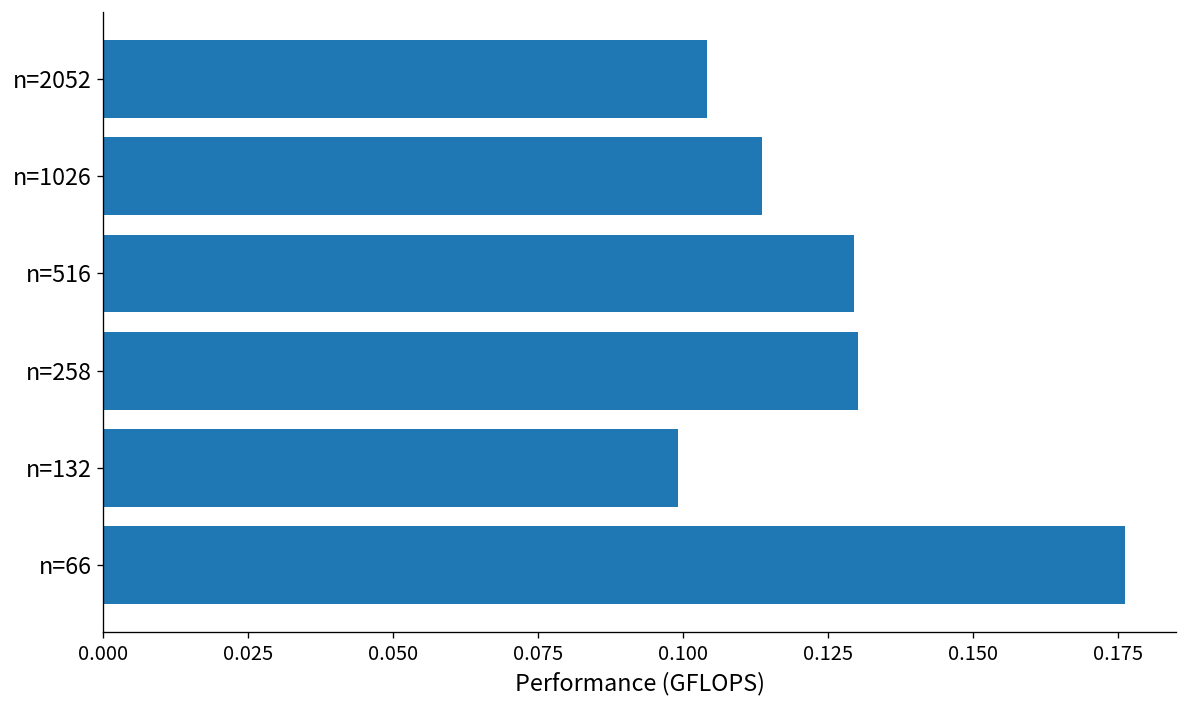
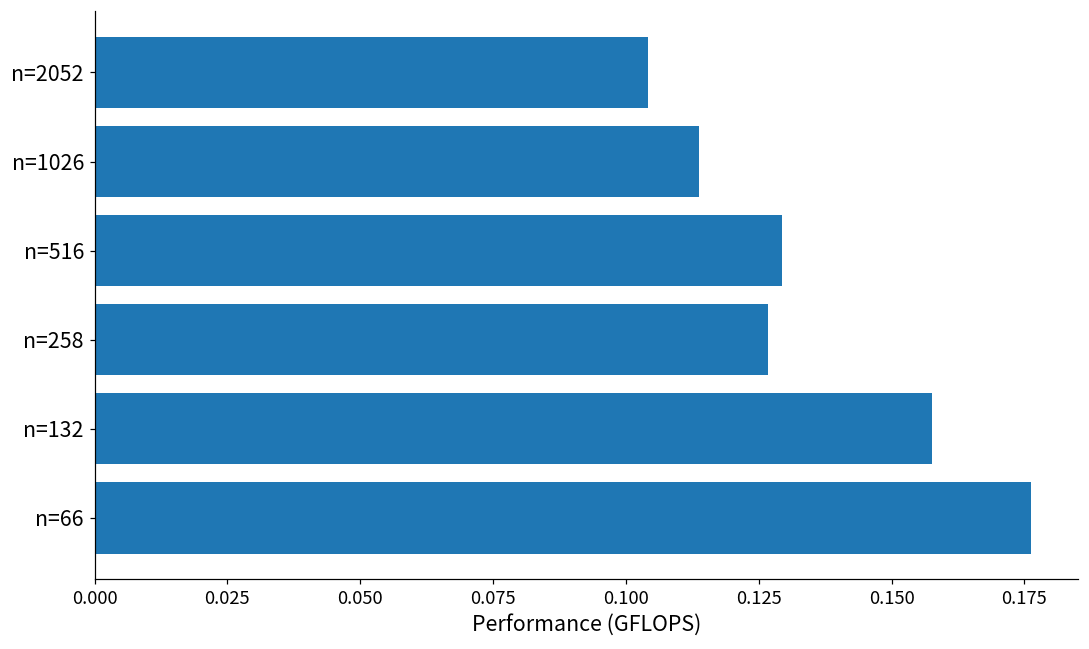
  {
    "n=2052": 0.104,
    "n=1026": 0.114,
    "n=516": 0.129,
-   "n=258": 0.130,
-   "n=132": 0.099,
+   "n=258": 0.127,
+   "n=132": 0.158,
    "n=66": 0.176
  }
